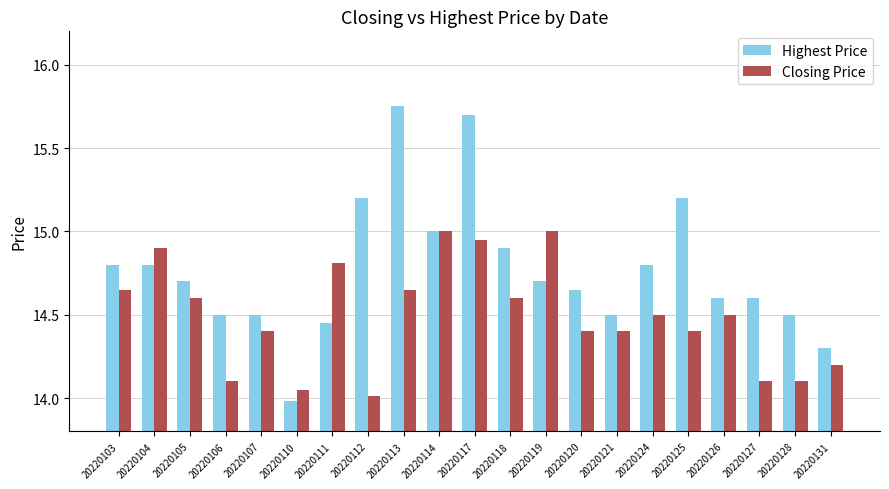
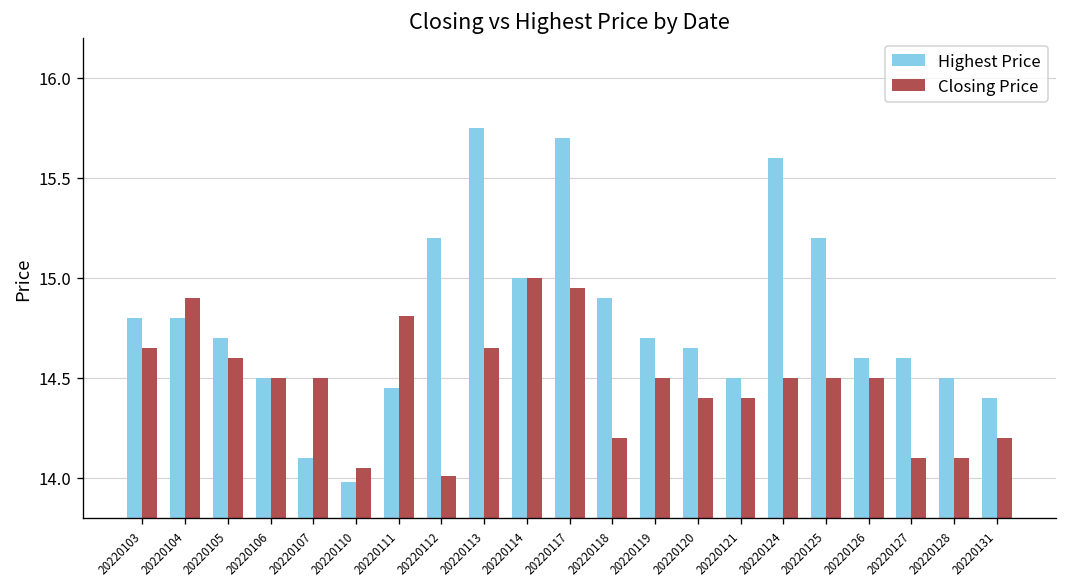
  {
    "Highest Price": {
      "20220103": 14.8,
      "20220104": 14.8,
      "20220105": 14.7,
      "20220106": 14.5,
-     "20220107": 14.5,
+     "20220107": 14.1,
      "20220110": 13.98,
      "20220111": 14.45,
      "20220112": 15.2,
      "20220113": 15.75,
      "20220114": 15.0,
      "20220117": 15.7,
      "20220118": 14.9,
      "20220119": 14.7,
      "20220120": 14.65,
      "20220121": 14.5,
-     "20220124": 14.8,
+     "20220124": 15.6,
      "20220125": 15.2,
      "20220126": 14.6,
      "20220127": 14.6,
      "20220128": 14.5,
-     "20220131": 14.3
+     "20220131": 14.4
    },
    "Closing Price": {
      "20220103": 14.65,
      "20220104": 14.9,
      "20220105": 14.6,
-     "20220106": 14.1,
-     "20220107": 14.4,
+     "20220106": 14.5,
+     "20220107": 14.5,
      "20220110": 14.05,
      "20220111": 14.8,
      "20220112": 14.0,
      "20220113": 14.65,
      "20220114": 15.0,
      "20220117": 14.95,
-     "20220118": 14.6,
-     "20220119": 15.0,
+     "20220118": 14.2,
+     "20220119": 14.5,
      "20220120": 14.4,
      "20220121": 14.4,
      "20220124": 14.5,
-     "20220125": 14.4,
+     "20220125": 14.5,
      "20220126": 14.5,
      "20220127": 14.1,
      "20220128": 14.1,
      "20220131": 14.2
    }
  }
